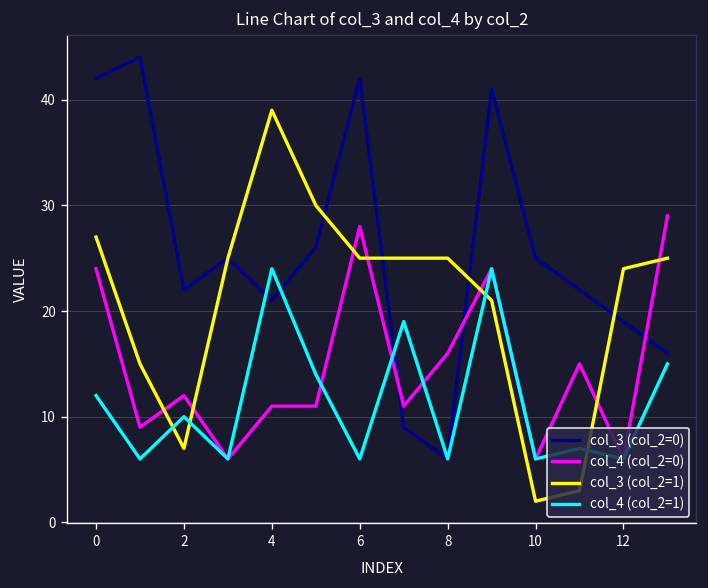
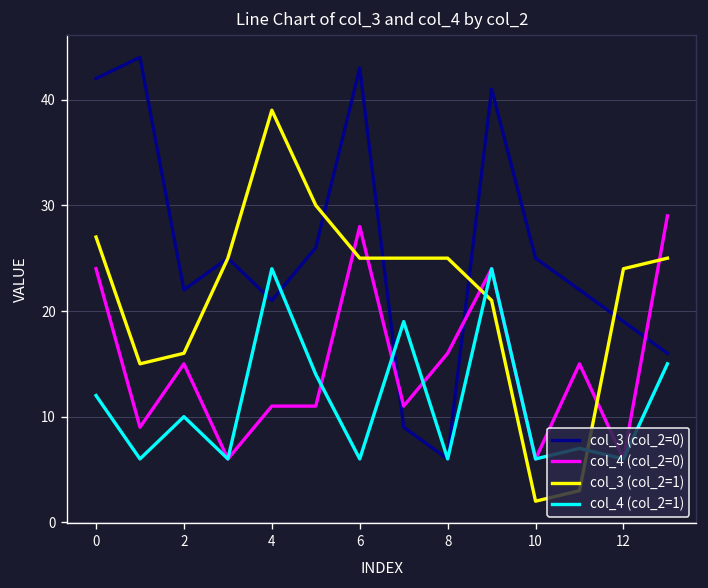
  {
    "col_3 (col_2=0)": {
      "0": 42,
      "2": 22,
      "4": 21,
-     "6": 42,
+     "6": 43,
      "10": 25,
      "12": 19
    },
    "col_4 (col_2=0)": {
      "0": 24,
-     "2": 12,
+     "2": 15,
      "4": 11,
      "6": 28,
      "8": 16
    },
    "col_3 (col_2=1)": {
      "0": 27,
-     "2": 7,
+     "2": 16,
      "4": 39,
      "6": 25,
      "8": 25,
      "10": 2,
      "12": 24
    },
    "col_4 (col_2=1)": {
      "0": 12,
      "2": 10,
      "4": 24,
      "6": 6
    }
  }
